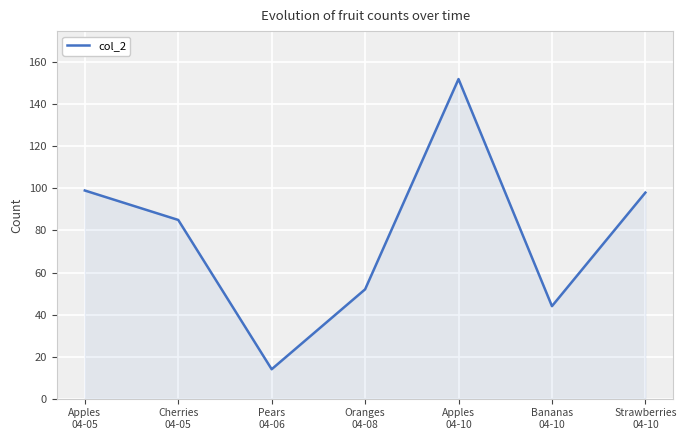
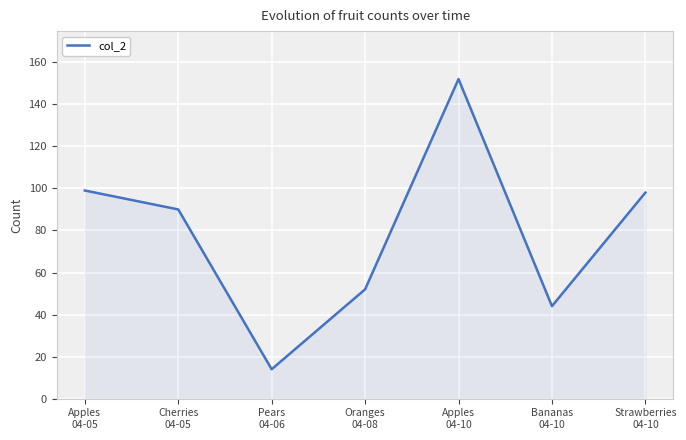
  {
    "Apples 04-05": 99,
-   "Cherries 04-05": 85,
+   "Cherries 04-05": 90,
    "Pears 04-06": 14,
    "Oranges 04-08": 52,
    "Apples 04-10": 152,
    "Bananas 04-10": 44,
    "Strawberries 04-10": 98
  }
